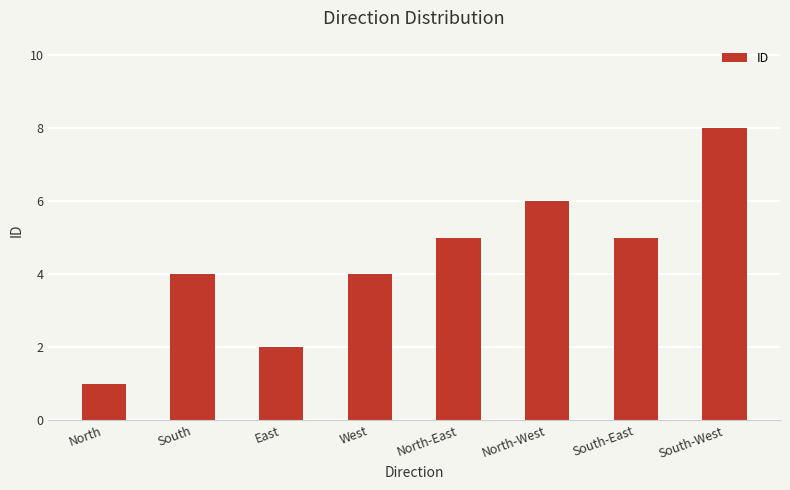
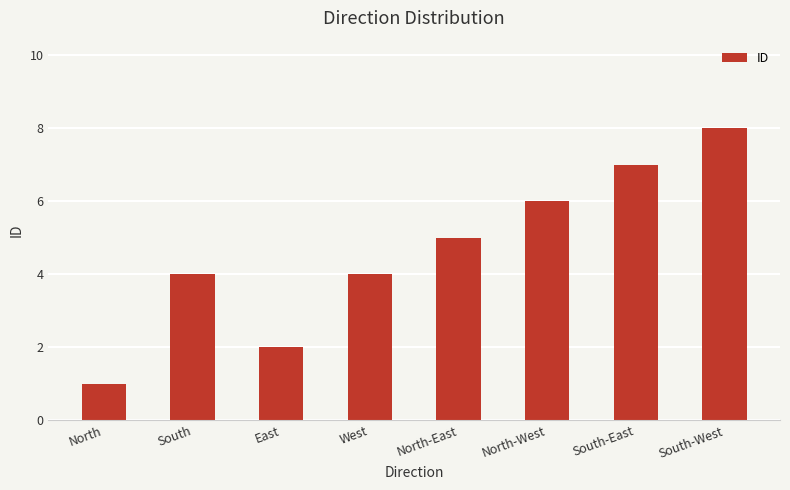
  {
    "North": 1,
    "South": 4,
    "East": 2,
    "West": 4,
    "North-East": 5,
    "North-West": 6,
-   "South-East": 5,
+   "South-East": 7,
    "South-West": 8
  }
